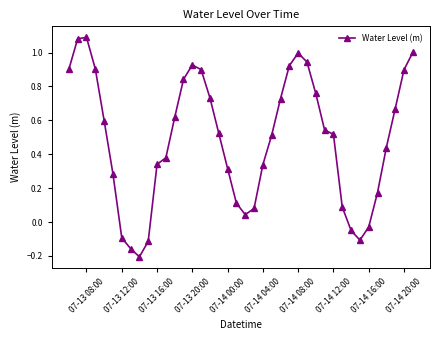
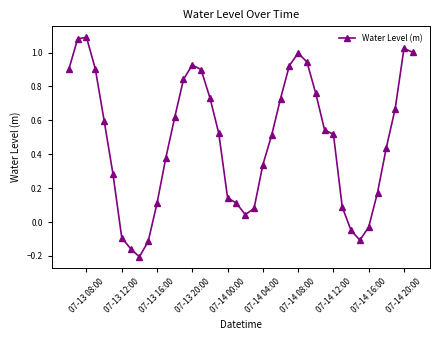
  {
    "07-13 08:00": 1.09,
    "07-13 12:00": -0.09,
-   "07-13 16:00": 0.34,
+   "07-13 16:00": 0.11,
    "07-13 20:00": 0.93,
-   "07-14 00:00": 0.32,
+   "07-14 00:00": 0.14,
    "07-14 04:00": 0.34,
    "07-14 08:00": 1.00,
    "07-14 12:00": 0.52,
    "07-14 16:00": -0.03,
-   "07-14 20:00": 0.90
+   "07-14 20:00": 1.02
  }
